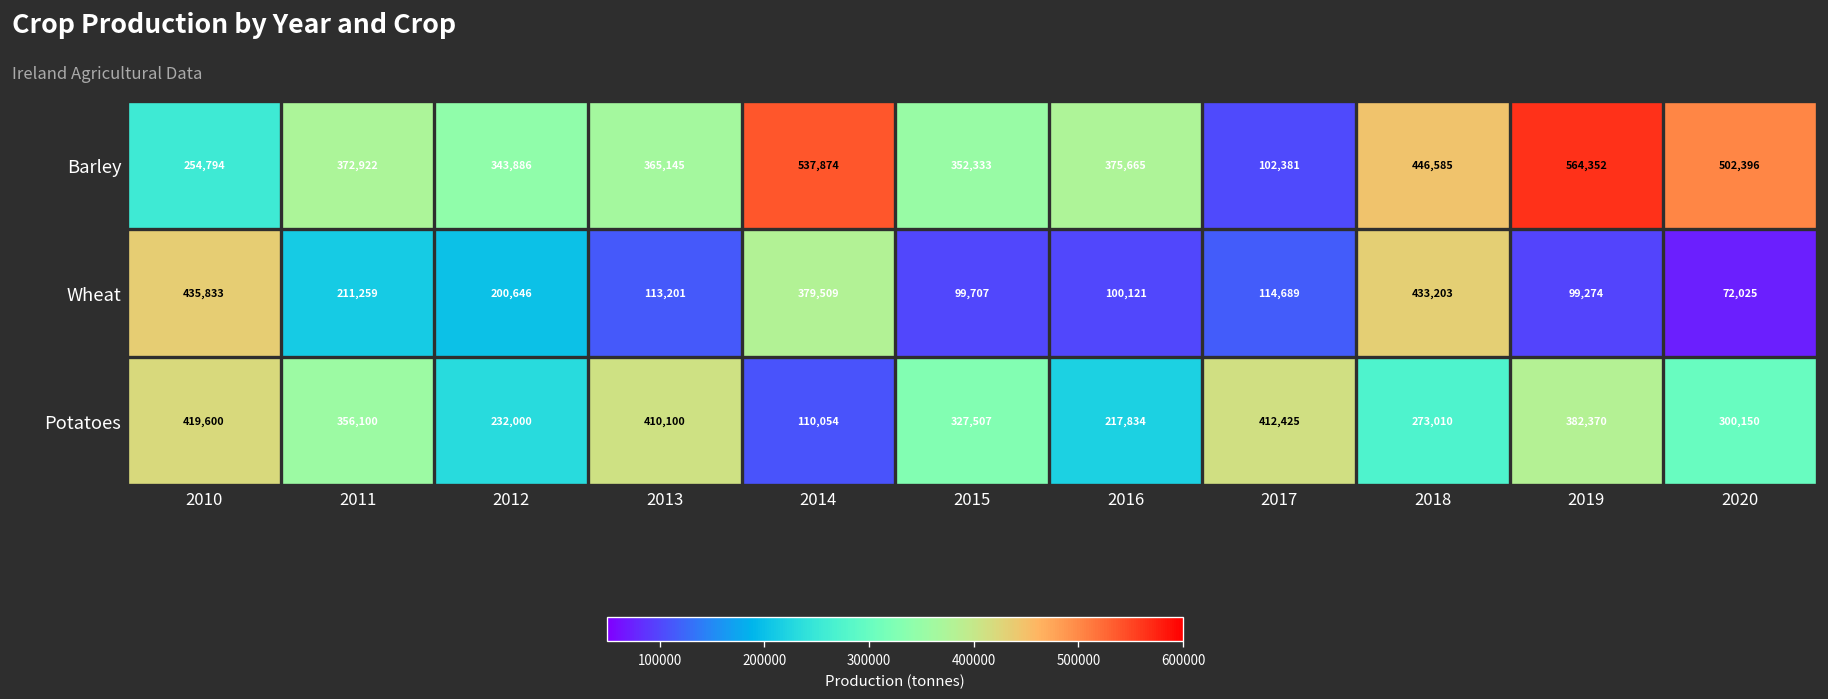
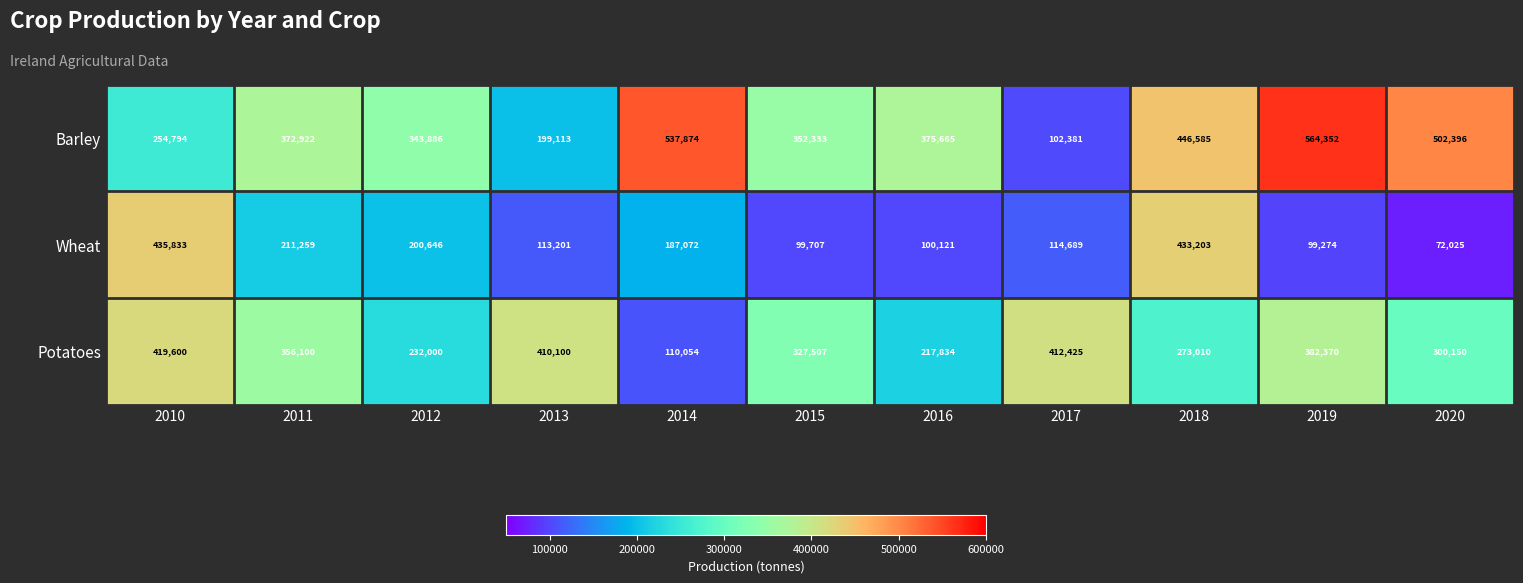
  {
    "Barley": {
      "2010": "254,794",
      "2011": "372,922",
      "2012": "343,886",
-     "2013": "365,145",
+     "2013": "199,113",
      "2014": "537,874",
      "2015": "352,333",
      "2016": "375,665",
      "2017": "102,381",
      "2018": "446,585",
      "2019": "564,352",
      "2020": "502,396"
    },
    "Wheat": {
      "2010": "435,833",
      "2011": "211,259",
      "2012": "200,646",
      "2013": "113,201",
-     "2014": "379,509",
+     "2014": "187,072",
      "2015": "99,707",
      "2016": "100,121",
      "2017": "114,689",
      "2018": "433,203",
      "2019": "99,274",
      "2020": "72,025"
    },
    "Potatoes": {
      "2010": "419,600",
      "2011": "356,100",
      "2012": "232,000",
      "2013": "410,100",
      "2014": "110,054",
      "2015": "327,507",
      "2016": "217,834",
      "2017": "412,425",
      "2018": "273,010",
      "2019": "382,370",
      "2020": "300,150"
    }
  }
